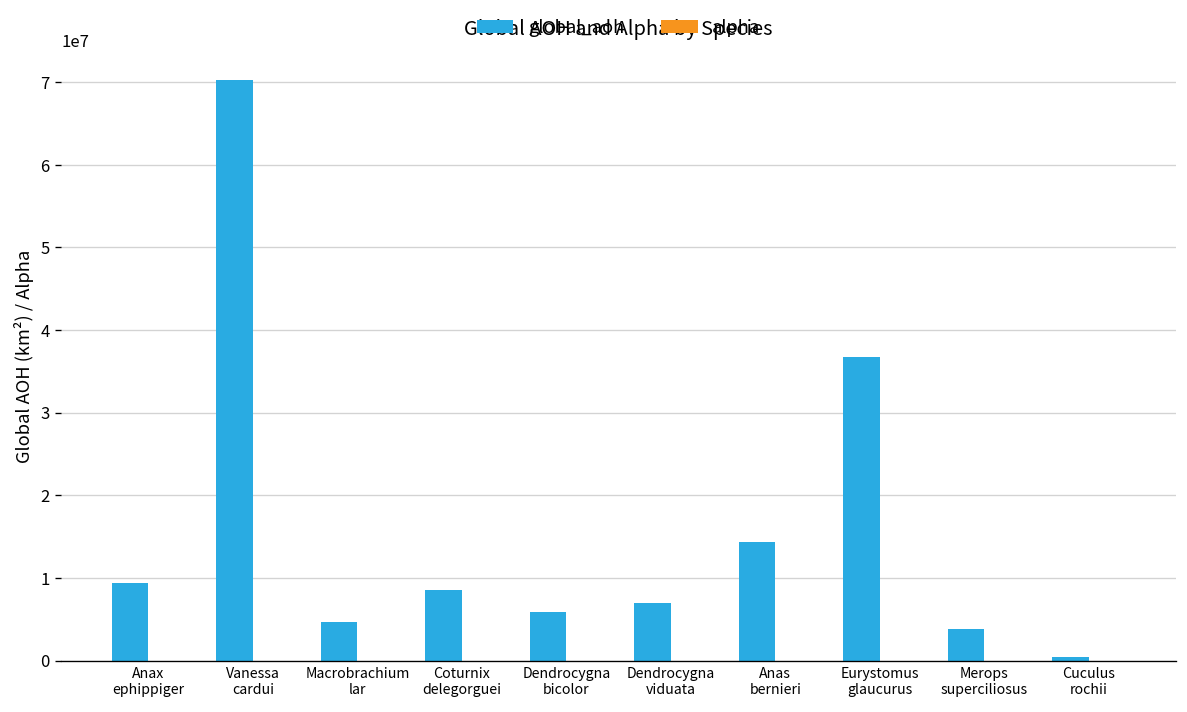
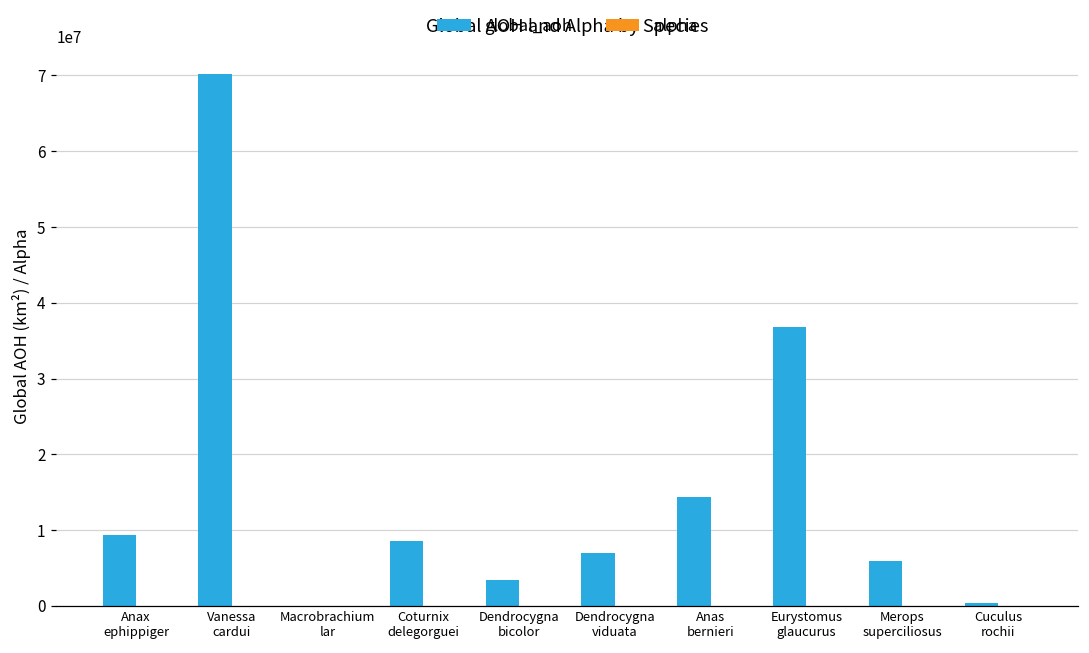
  {
    "global_aoh": {
      "Anax ephippiger": 9000000,
      "Vanessa cardui": 70000000,
-     "Macrobrachium lar": 5000000,
+     "Macrobrachium lar": 0,
      "Coturnix delegorguei": 9000000,
-     "Dendrocygna bicolor": 6000000,
+     "Dendrocygna bicolor": 3000000,
      "Dendrocygna viduata": 7000000,
      "Anas bernieri": 14000000,
      "Eurystomus glaucurus": 37000000,
-     "Merops superciliosus": 4000000,
+     "Merops superciliosus": 6000000,
      "Cuculus rochii": 0
    }
  }
